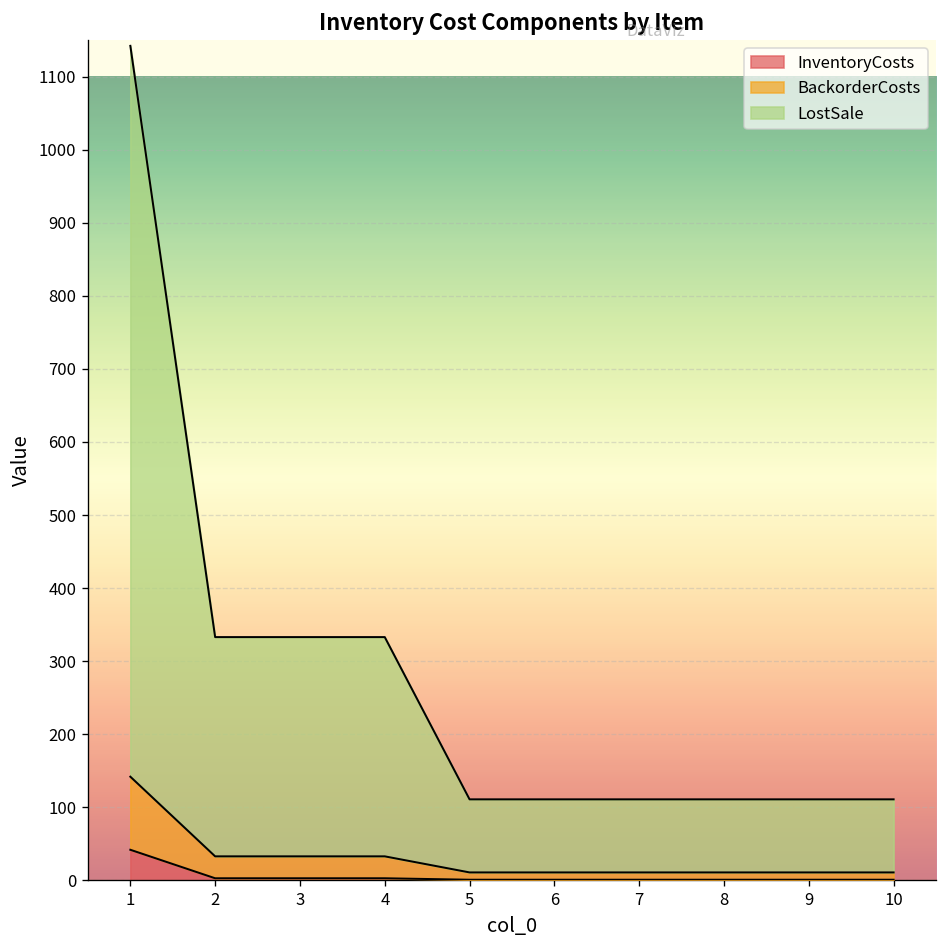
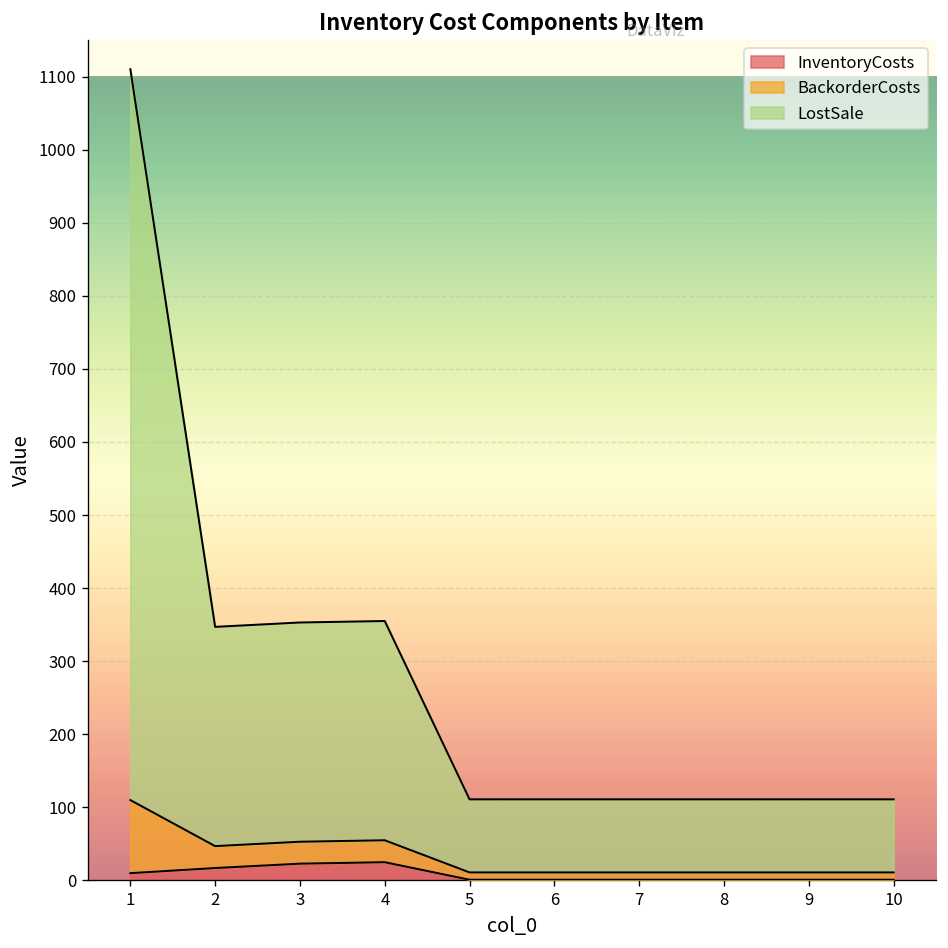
  {
    "InventoryCosts": {
-     "1": 40,
-     "2": 0,
-     "3": 0,
-     "4": 0,
+     "1": 10,
+     "2": 20,
+     "3": 20,
+     "4": 30,
      "5": 0,
      "6": 0,
      "7": 0,
      "8": 0,
      "9": 0,
      "10": 0
    },
    "BackorderCosts": {
      "1": 100,
      "2": 30,
      "3": 30,
      "4": 30,
      "5": 10,
      "6": 10,
      "7": 10,
      "8": 10,
      "9": 10,
      "10": 10
    },
    "LostSale": {
      "1": 1000,
      "2": 300,
      "3": 300,
      "4": 300,
      "5": 100,
      "6": 100,
      "7": 100,
      "8": 100,
      "9": 100,
      "10": 100
    }
  }
